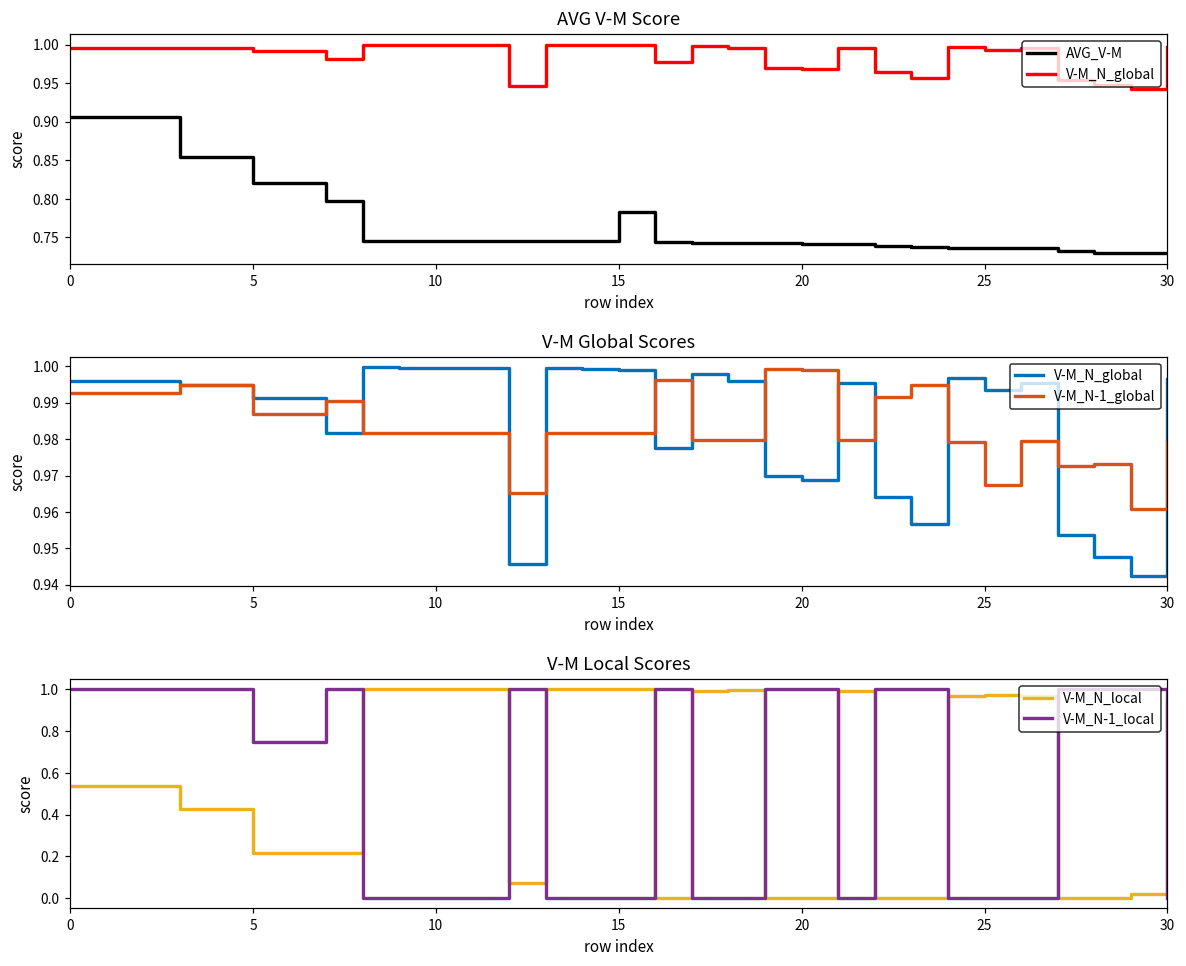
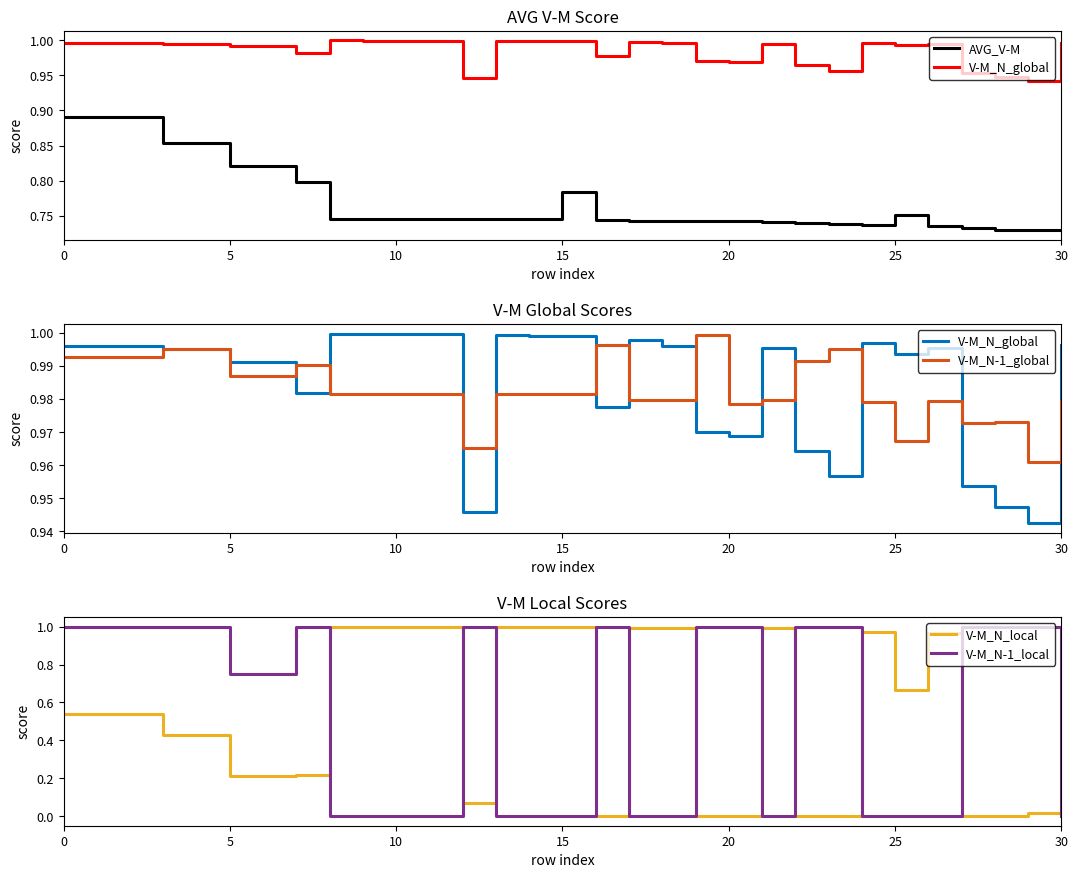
  {
    "AVG V-M Score": {
      "AVG_V-M": {
-       "0": 0.91,
+       "0": 0.89,
        "5": 0.82,
        "10": 0.75,
        "15": 0.78,
        "20": 0.74,
-       "25": 0.74,
+       "25": 0.75,
        "30": 0.73
      }
    },
    "V-M Global Scores": {
      "V-M_N_global": {
        "0": 0.996,
        "5": 0.991,
        "10": 1.000,
        "15": 0.999,
        "20": 0.969,
        "25": 0.994,
        "30": 0.996
      },
      "V-M_N-1_global": {
        "0": 0.993,
        "5": 0.987,
        "10": 0.982,
        "15": 0.982,
-       "20": 0.999,
+       "20": 0.979,
        "25": 0.967,
        "30": 0.979
      }
    },
    "V-M Local Scores": {
      "V-M_N_local": {
        "0": 0.54,
        "5": 0.21,
        "10": 1.00,
        "15": 1.00,
        "20": 0.00,
-       "25": 0.98,
+       "25": 0.67,
        "30": 0.94
      },
      "V-M_N-1_local": {
        "0": 1.00,
        "5": 0.75,
        "10": 0.00,
        "15": 0.00,
        "20": 1.00,
        "25": 0.00,
        "30": 0.00
      }
    }
  }
